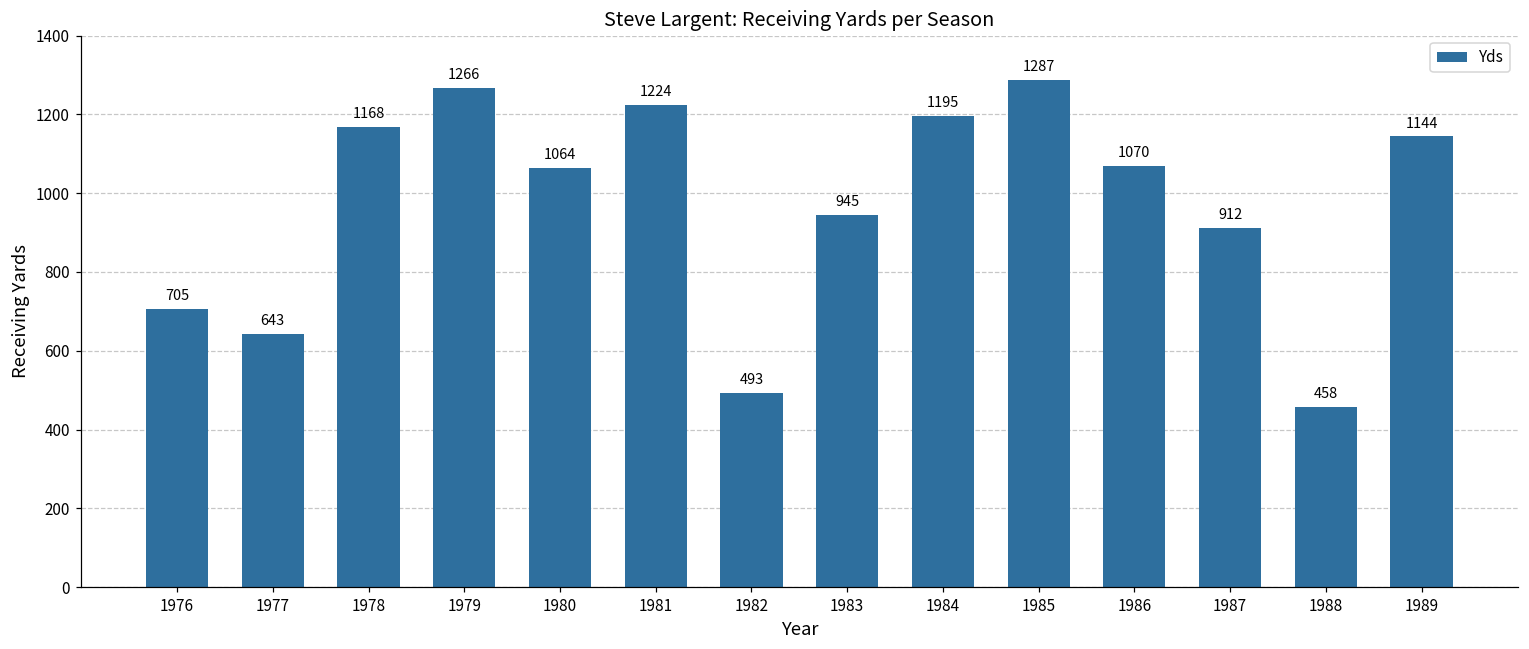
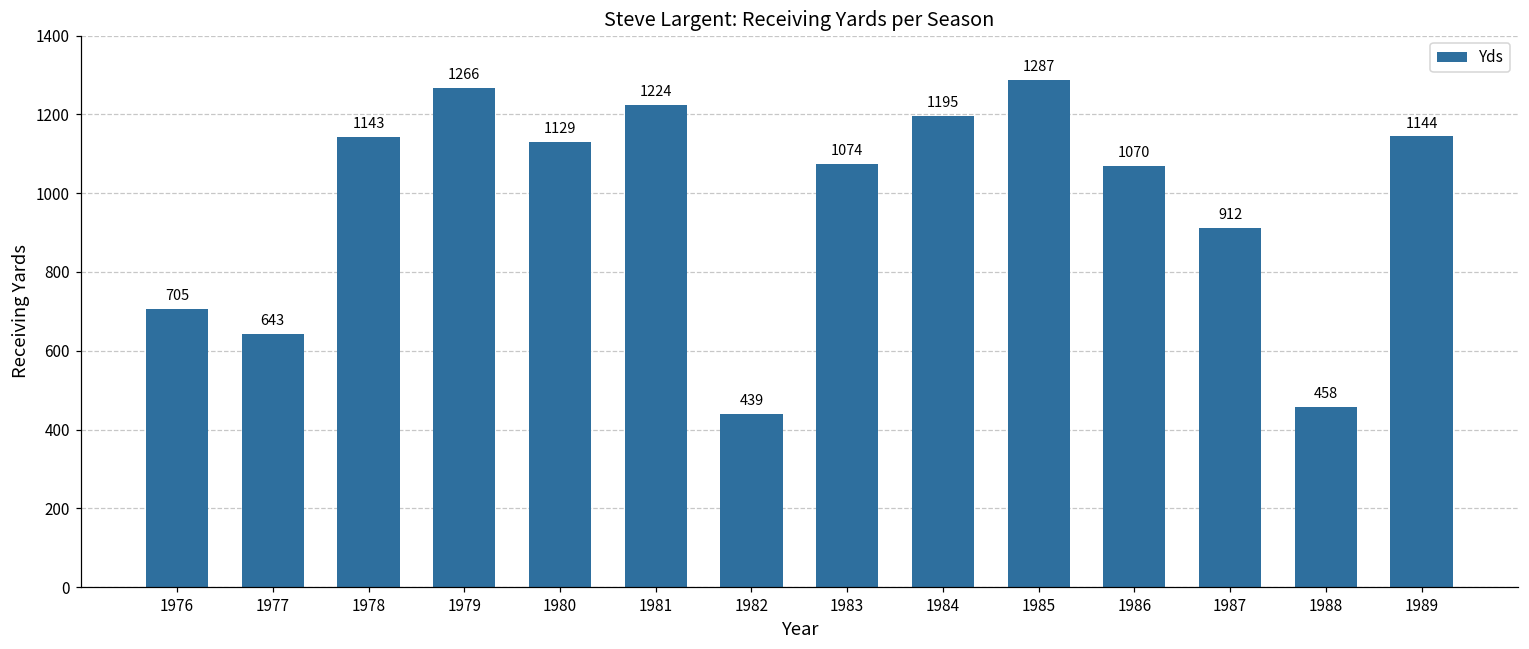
  {
    "1976": 705,
    "1977": 643,
-   "1978": 1168,
+   "1978": 1143,
    "1979": 1266,
-   "1980": 1064,
+   "1980": 1129,
    "1981": 1224,
-   "1982": 493,
-   "1983": 945,
+   "1982": 439,
+   "1983": 1074,
    "1984": 1195,
    "1985": 1287,
    "1986": 1070,
    "1987": 912,
    "1988": 458,
    "1989": 1144
  }
